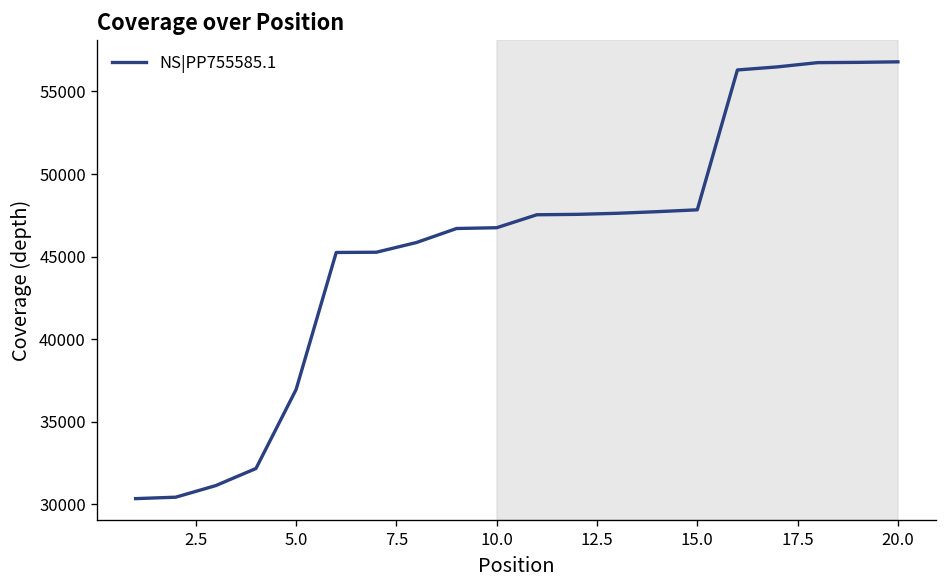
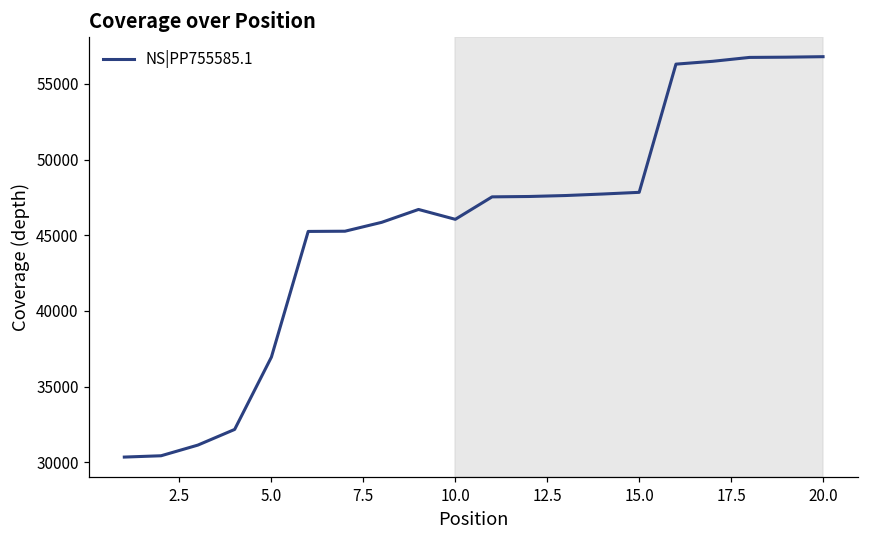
  {
    "5.0": 37000,
-   "10.0": 46700,
+   "10.0": 46100,
    "15.0": 47800,
    "20.0": 56800
  }
